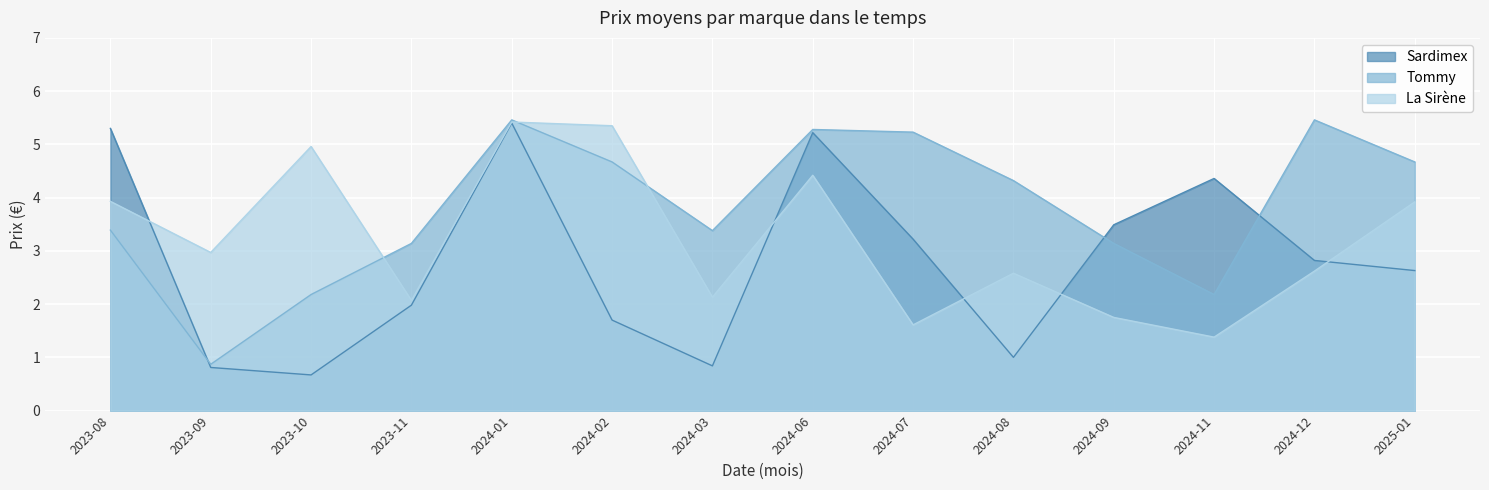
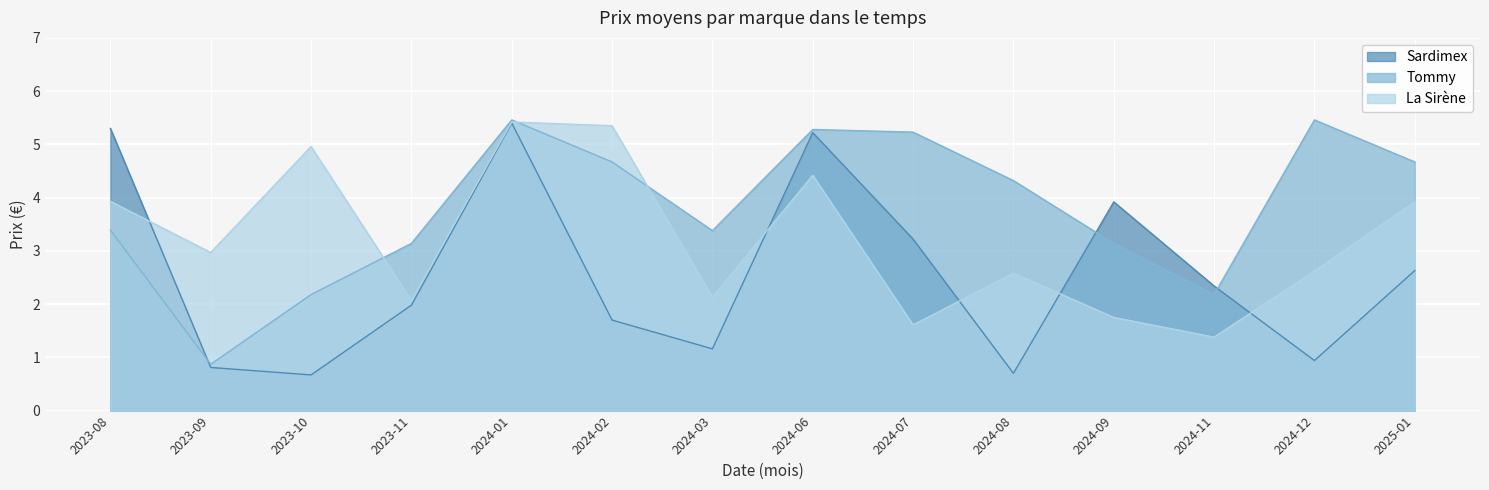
  {
    "Sardimex": {
      "2023-08": 5.3,
      "2023-09": 0.8,
      "2023-10": 0.7,
      "2023-11": 2.0,
      "2024-02": 1.7,
-     "2024-03": 0.8,
+     "2024-03": 1.2,
      "2024-06": 5.2,
      "2024-07": 3.2,
-     "2024-08": 1.0,
-     "2024-09": 3.5,
-     "2024-11": 4.4,
-     "2024-12": 2.8,
+     "2024-08": 0.7,
+     "2024-09": 3.9,
+     "2024-11": 2.3,
+     "2024-12": 0.9,
      "2025-01": 2.6
    }
  }
